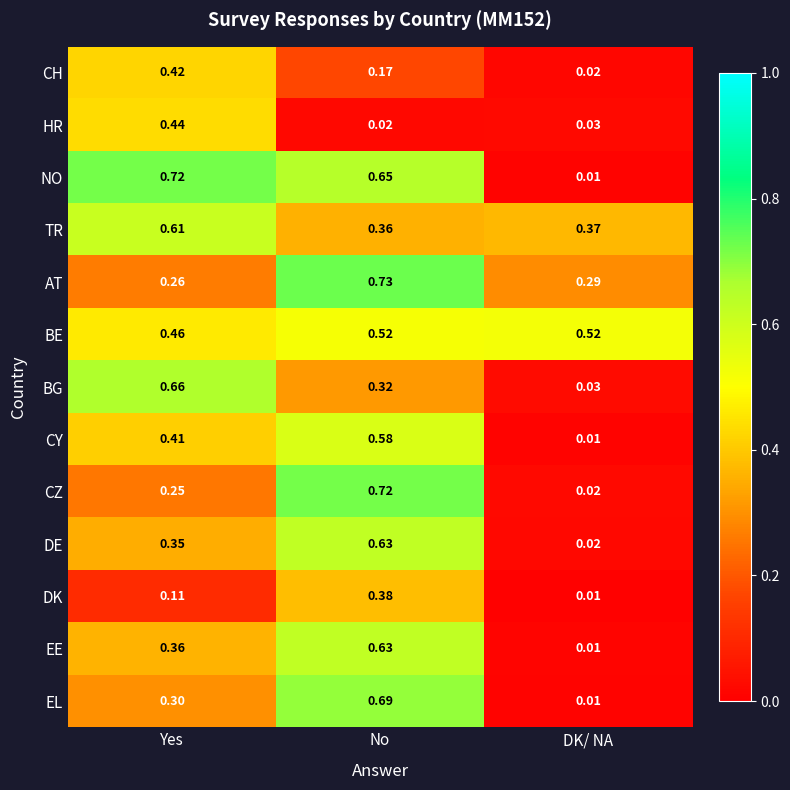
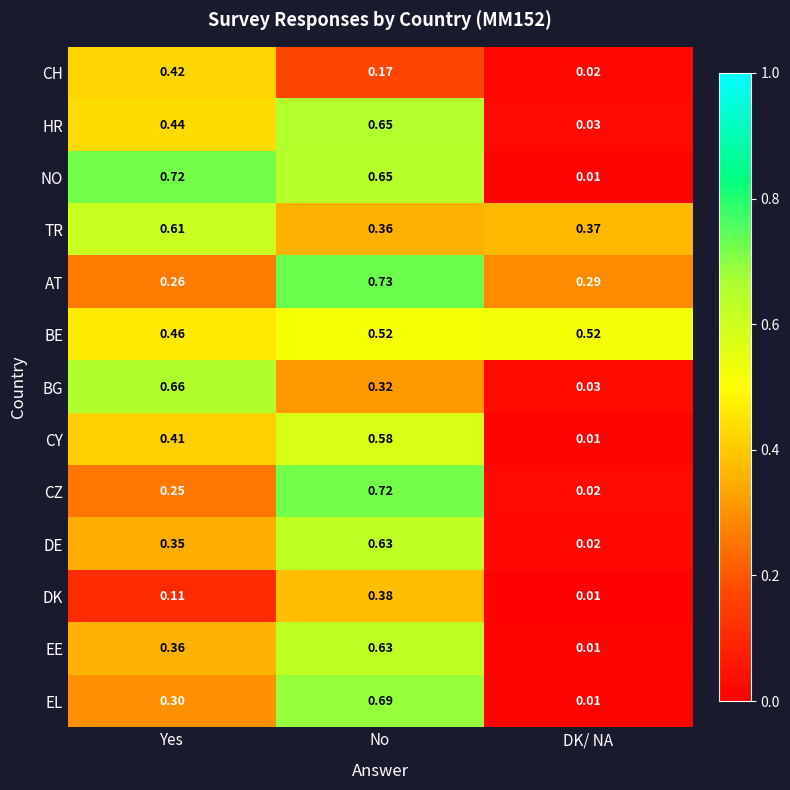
  {
    "CH": {
      "Yes": 0.42,
      "No": 0.17,
      "DK/ NA": 0.02
    },
    "HR": {
      "Yes": 0.44,
-     "No": 0.02,
+     "No": 0.65,
      "DK/ NA": 0.03
    },
    "NO": {
      "Yes": 0.72,
      "No": 0.65,
      "DK/ NA": 0.01
    },
    "TR": {
      "Yes": 0.61,
      "No": 0.36,
      "DK/ NA": 0.37
    },
    "AT": {
      "Yes": 0.26,
      "No": 0.73,
      "DK/ NA": 0.29
    },
    "BE": {
      "Yes": 0.46,
      "No": 0.52,
      "DK/ NA": 0.52
    },
    "BG": {
      "Yes": 0.66,
      "No": 0.32,
      "DK/ NA": 0.03
    },
    "CY": {
      "Yes": 0.41,
      "No": 0.58,
      "DK/ NA": 0.01
    },
    "CZ": {
      "Yes": 0.25,
      "No": 0.72,
      "DK/ NA": 0.02
    },
    "DE": {
      "Yes": 0.35,
      "No": 0.63,
      "DK/ NA": 0.02
    },
    "DK": {
      "Yes": 0.11,
      "No": 0.38,
      "DK/ NA": 0.01
    },
    "EE": {
      "Yes": 0.36,
      "No": 0.63,
      "DK/ NA": 0.01
    },
    "EL": {
      "Yes": 0.30,
      "No": 0.69,
      "DK/ NA": 0.01
    }
  }
